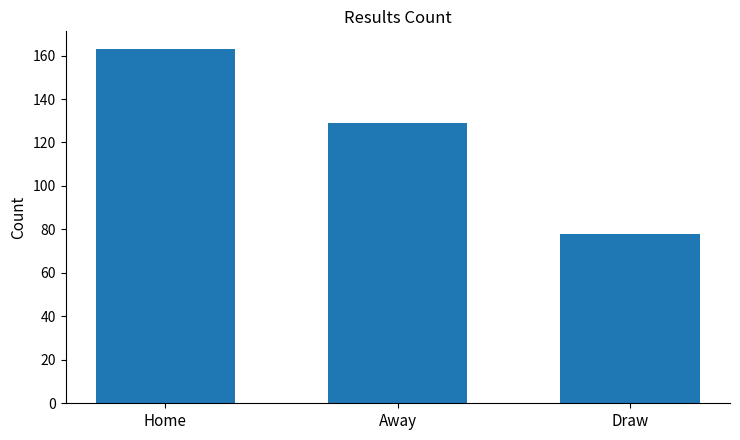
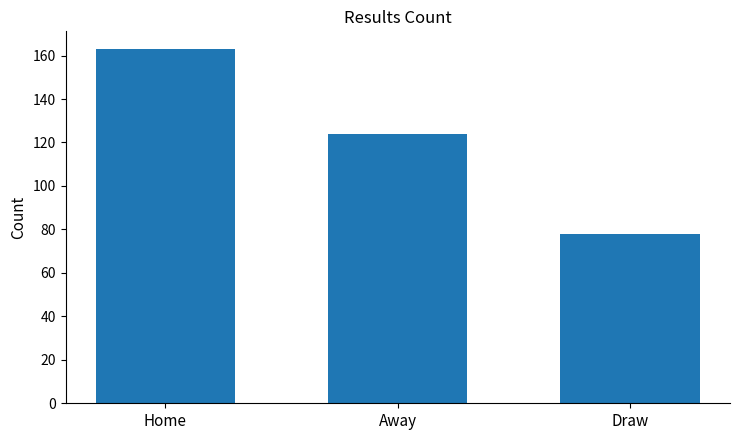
  {
    "Home": 163,
-   "Away": 129,
+   "Away": 124,
    "Draw": 78
  }
